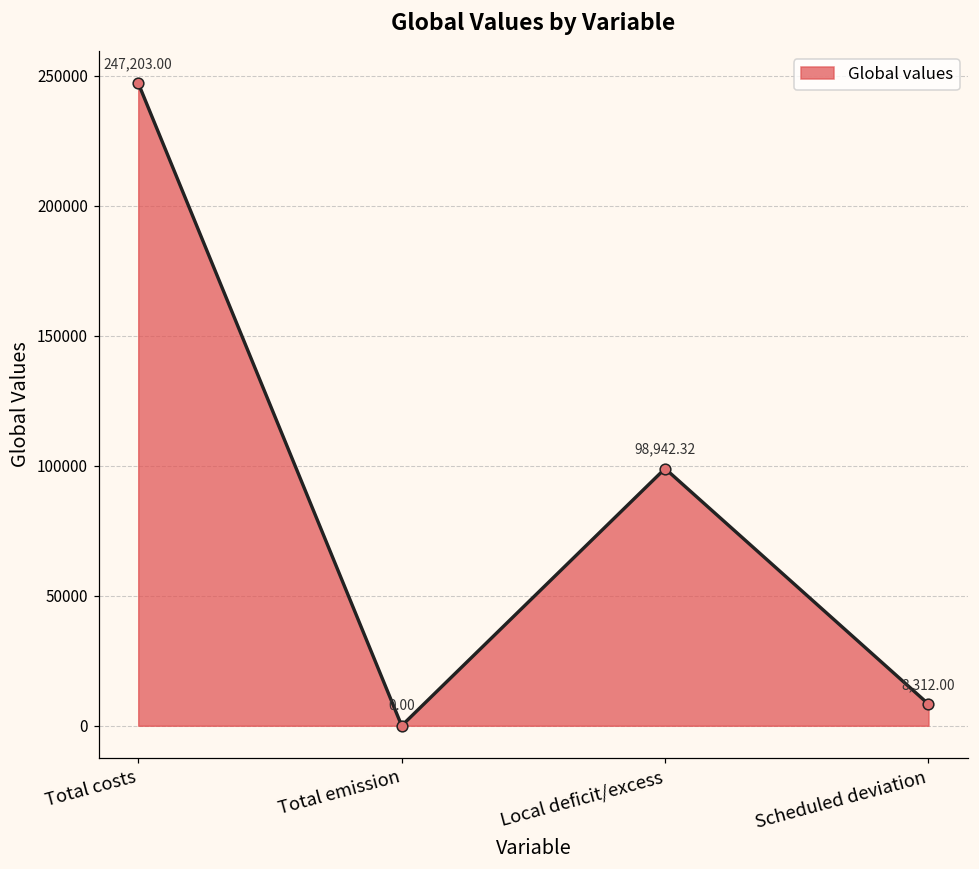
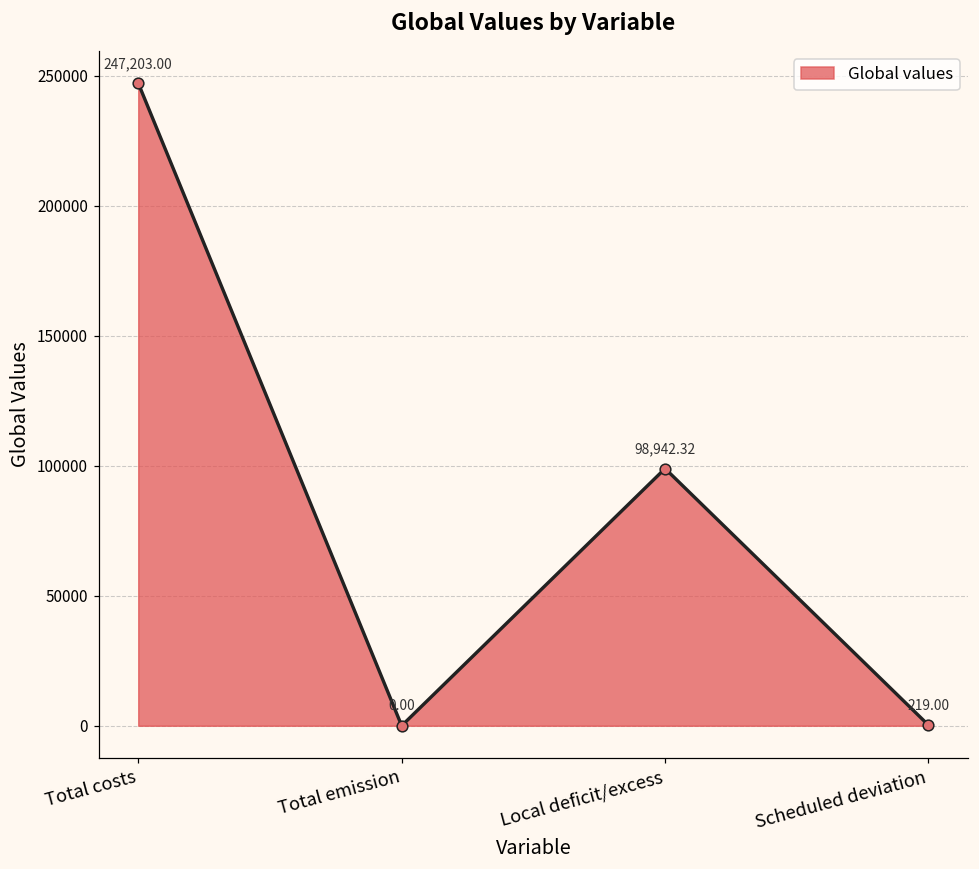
  {
    "Total costs": "247,203.00",
    "Total emission": "0.00",
    "Local deficit/excess": "98,942.32",
-   "Scheduled deviation": "8,312.00"
+   "Scheduled deviation": "219.00"
  }
